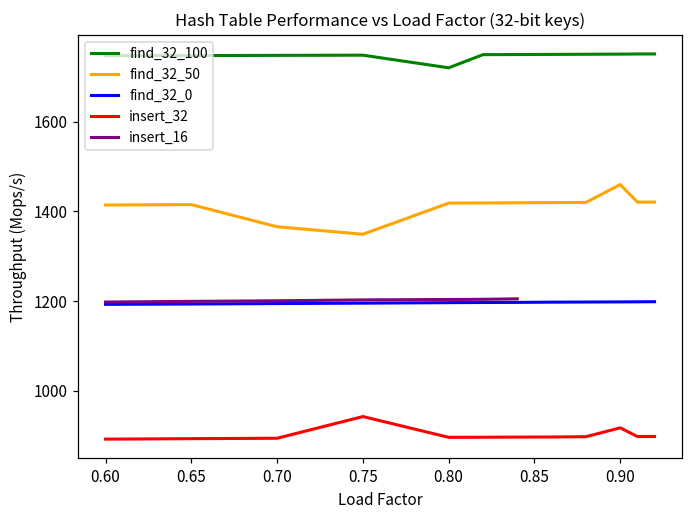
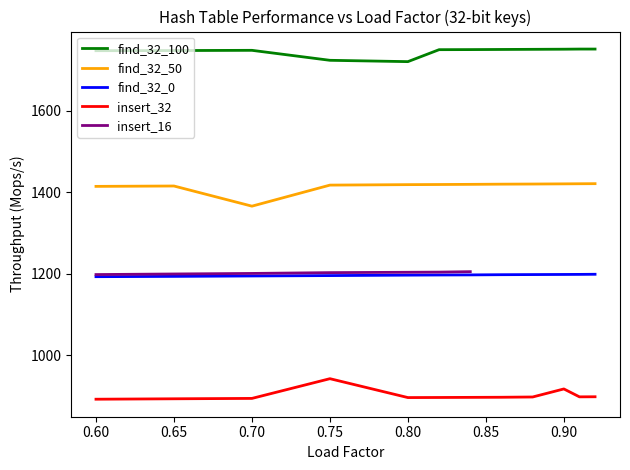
  {
    "find_32_100": {
      "0.70": 1750,
-     "0.75": 1750,
+     "0.75": 1720,
      "0.80": 1720,
      "0.90": 1750
    },
    "find_32_50": {
      "0.60": 1410,
      "0.65": 1420,
      "0.70": 1370,
-     "0.75": 1350,
+     "0.75": 1420,
      "0.80": 1420,
-     "0.90": 1460
+     "0.90": 1420
    },
    "find_32_0": {
      "0.70": 1190,
      "0.75": 1200,
      "0.80": 1200,
      "0.90": 1200
    },
    "insert_32": {
      "0.60": 890,
      "0.65": 890,
      "0.70": 890,
      "0.75": 940,
      "0.80": 900,
      "0.90": 920
    },
    "insert_16": {
      "0.70": 1200,
      "0.75": 1200,
      "0.80": 1200
    }
  }
